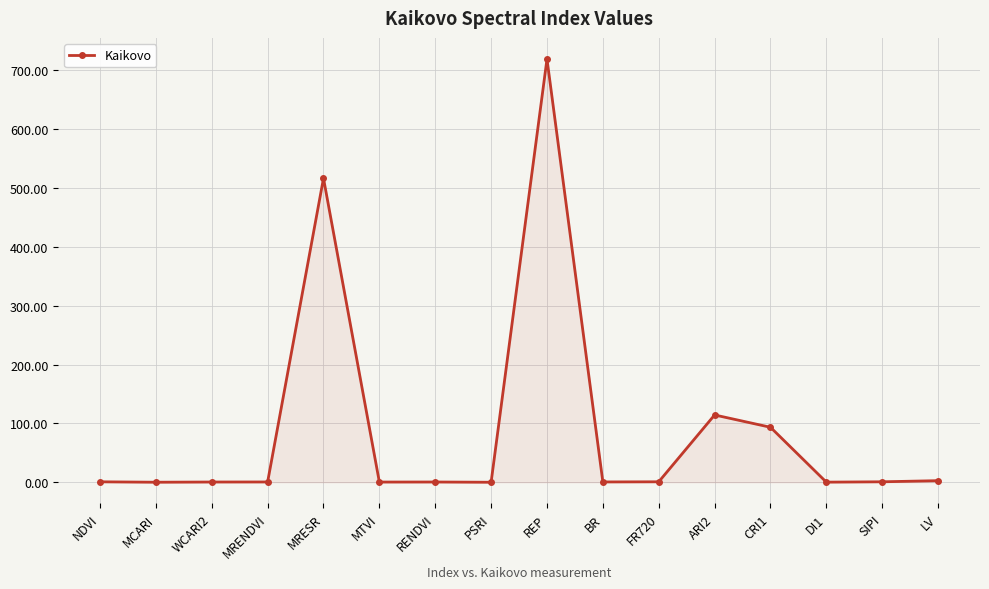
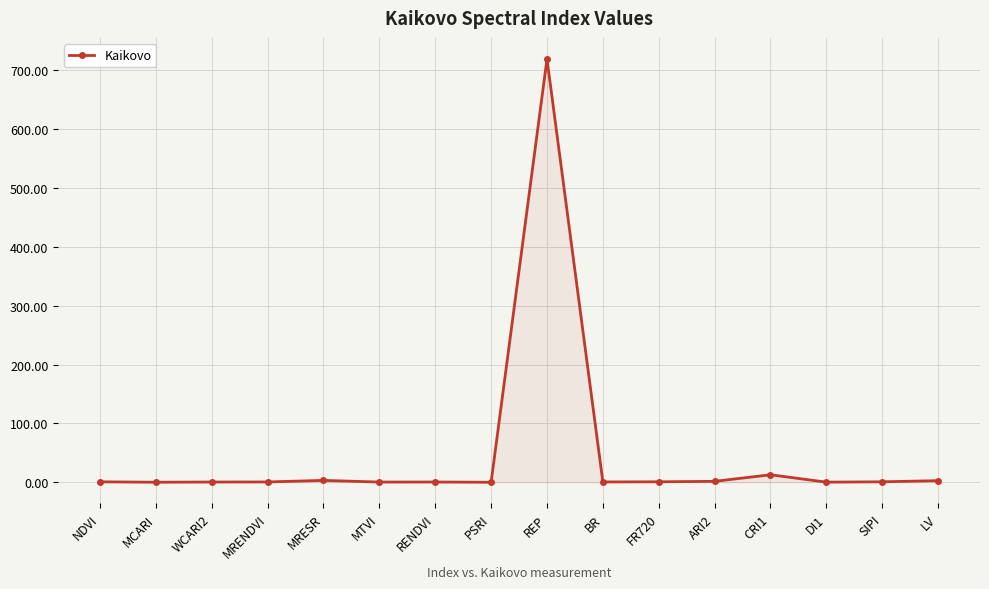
  {
    "NDVI": 0,
    "MCARI": 0,
    "WCARI2": 0,
    "MRENDVI": 0,
-   "MRESR": 520,
+   "MRESR": 0,
    "MTVI": 0,
    "RENDVI": 0,
    "PSRI": 0,
    "REP": 720,
    "BR": 0,
    "FR720": 0,
-   "ARI2": 110,
-   "CRI1": 90,
+   "ARI2": 0,
+   "CRI1": 10,
    "DI1": 0,
    "SIPI": 0,
    "LV": 0
  }
